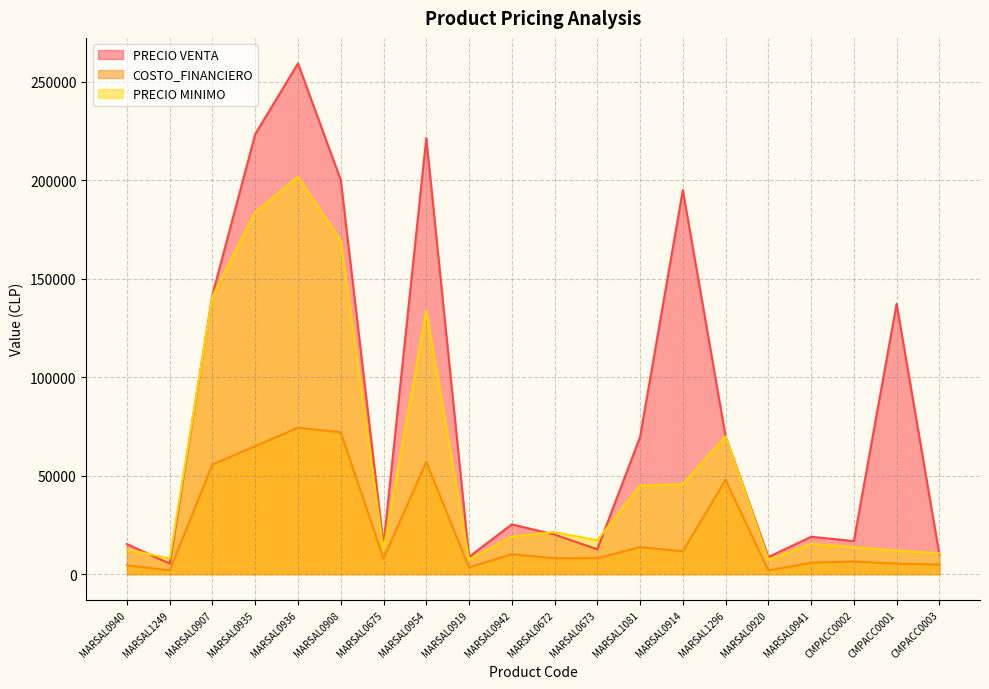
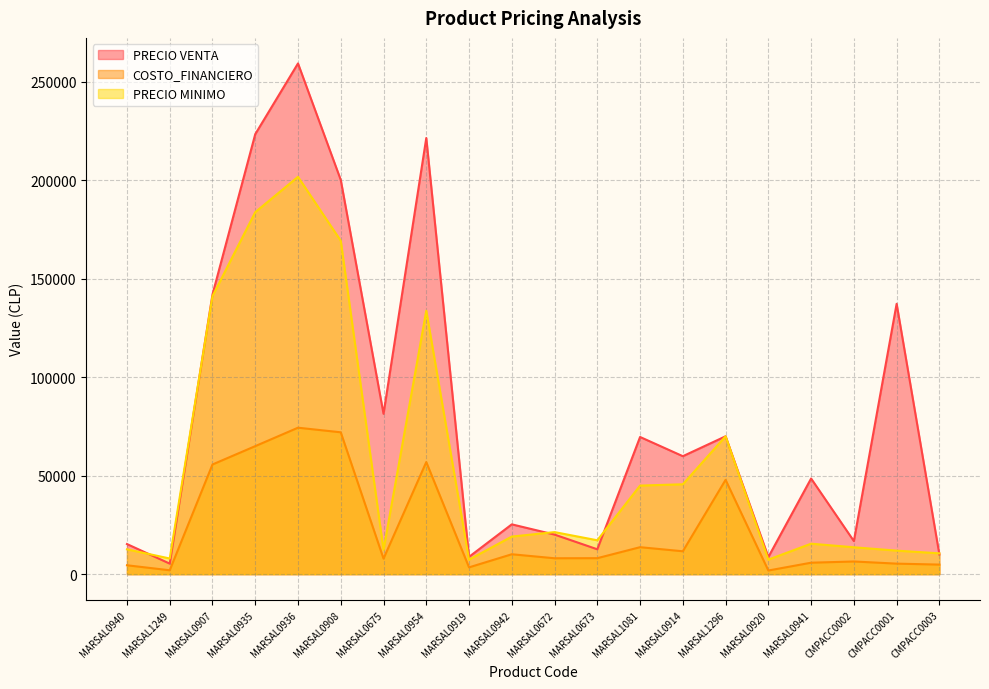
  {
    "PRECIO VENTA": {
      "MARSAL0940": 15000,
      "MARSAL1249": 5000,
      "MARSAL0935": 223000,
      "MARSAL0936": 259000,
      "MARSAL0908": 200000,
-     "MARSAL0675": 15000,
+     "MARSAL0675": 81000,
      "MARSAL0954": 221000,
      "MARSAL0919": 9000,
      "MARSAL0942": 25000,
      "MARSAL0673": 13000,
      "MARSAL1081": 70000,
-     "MARSAL0914": 195000,
+     "MARSAL0914": 60000,
      "MARSAL0920": 9000,
-     "MARSAL0941": 19000,
+     "MARSAL0941": 49000,
      "CMPACC0002": 17000,
      "CMPACC0001": 137000
    }
  }
